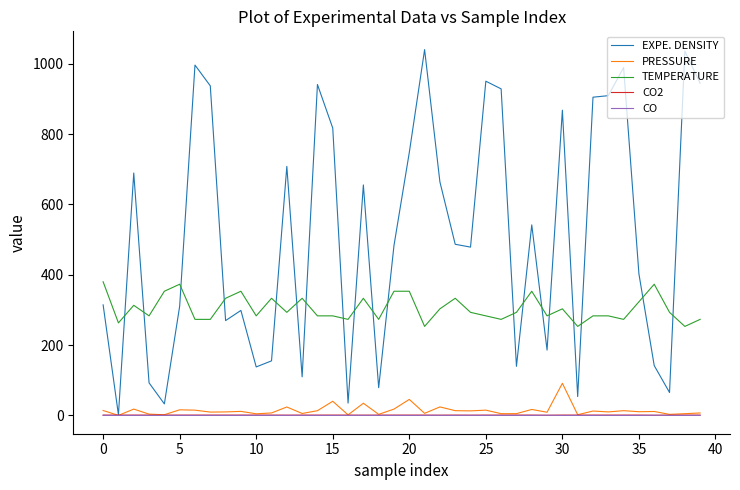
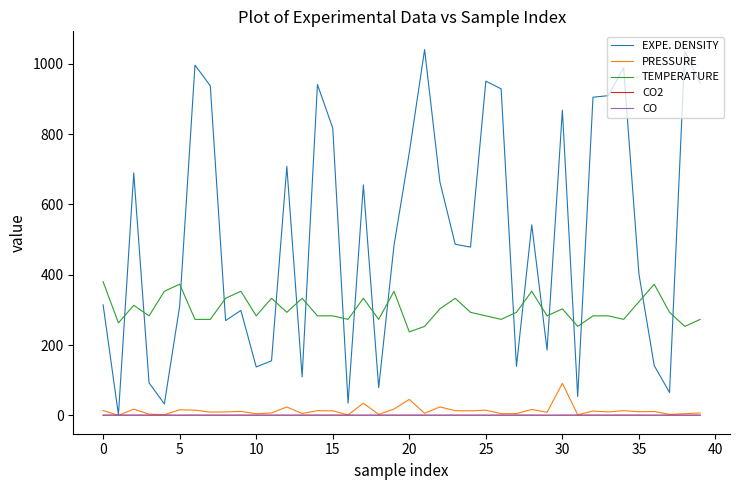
  {
    "EXPE. DENSITY": {
      "0": 310,
      "5": 310,
      "10": 140,
      "15": 820,
      "20": 750,
      "25": 950,
      "30": 870,
      "35": 400
    },
    "PRESSURE": {
      "0": 10,
      "5": 20,
-     "15": 40,
+     "15": 10,
      "20": 50,
      "25": 20,
      "30": 90,
      "35": 10
    },
    "TEMPERATURE": {
      "0": 380,
      "5": 370,
      "10": 280,
      "15": 280,
-     "20": 350,
+     "20": 240,
      "25": 280,
      "30": 300,
      "35": 320
    },
    "CO": {
      "0": 0,
      "5": 0,
      "15": 0,
      "20": 0,
      "25": 0,
      "30": 0,
      "35": 0
    }
  }
